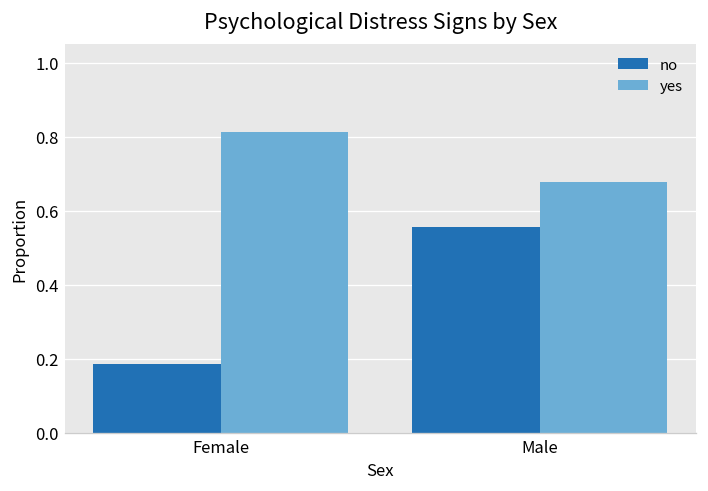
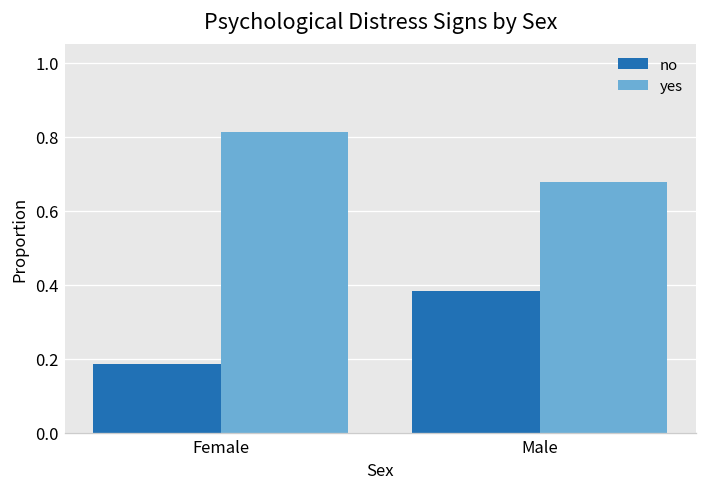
  {
    "no": {
      "Female": 0.19,
-     "Male": 0.56
+     "Male": 0.38
    },
    "yes": {
      "Female": 0.81,
      "Male": 0.68
    }
  }
